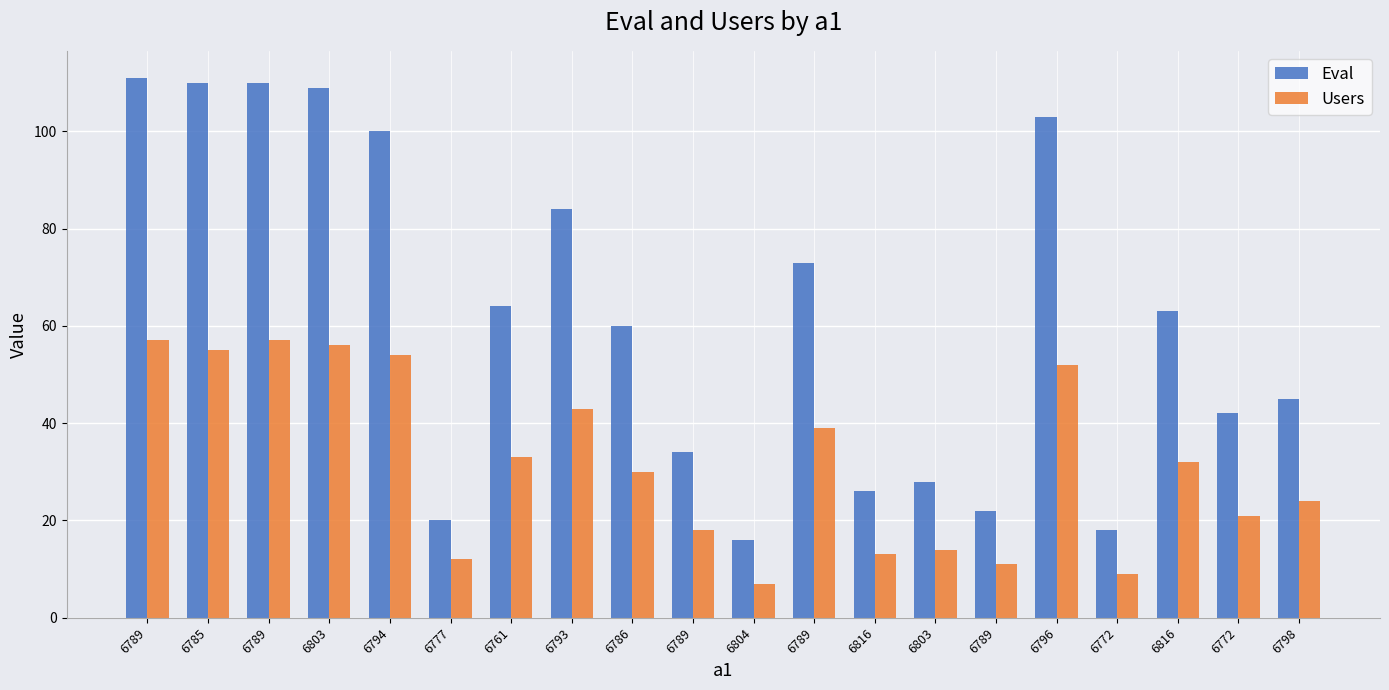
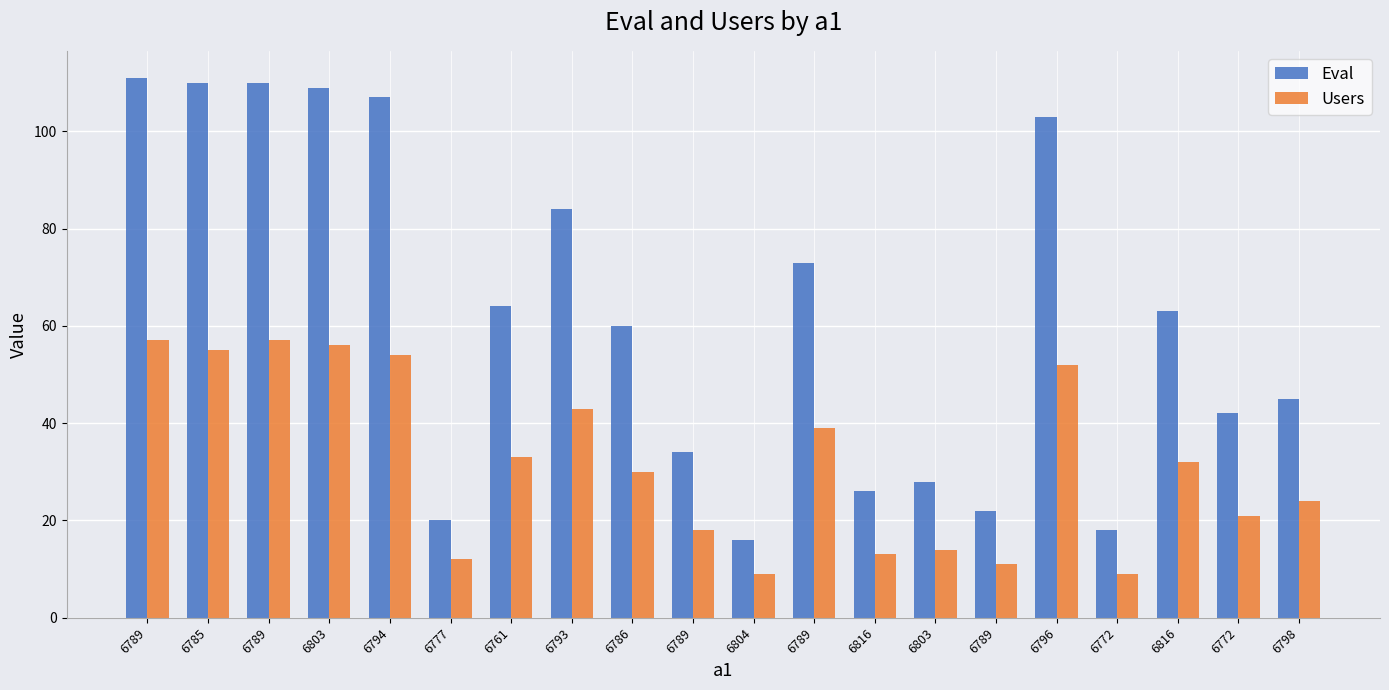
  {
    "Eval": {
      "6785": 110,
-     "6794": 100,
+     "6794": 107,
      "6777": 20,
      "6761": 64,
      "6793": 84,
      "6786": 60,
      "6804": 16,
      "6796": 103,
      "6798": 45
    },
    "Users": {
      "6785": 55,
      "6794": 54,
      "6777": 12,
      "6761": 33,
      "6793": 43,
      "6786": 30,
-     "6804": 7,
+     "6804": 9,
      "6796": 52,
      "6798": 24
    }
  }
